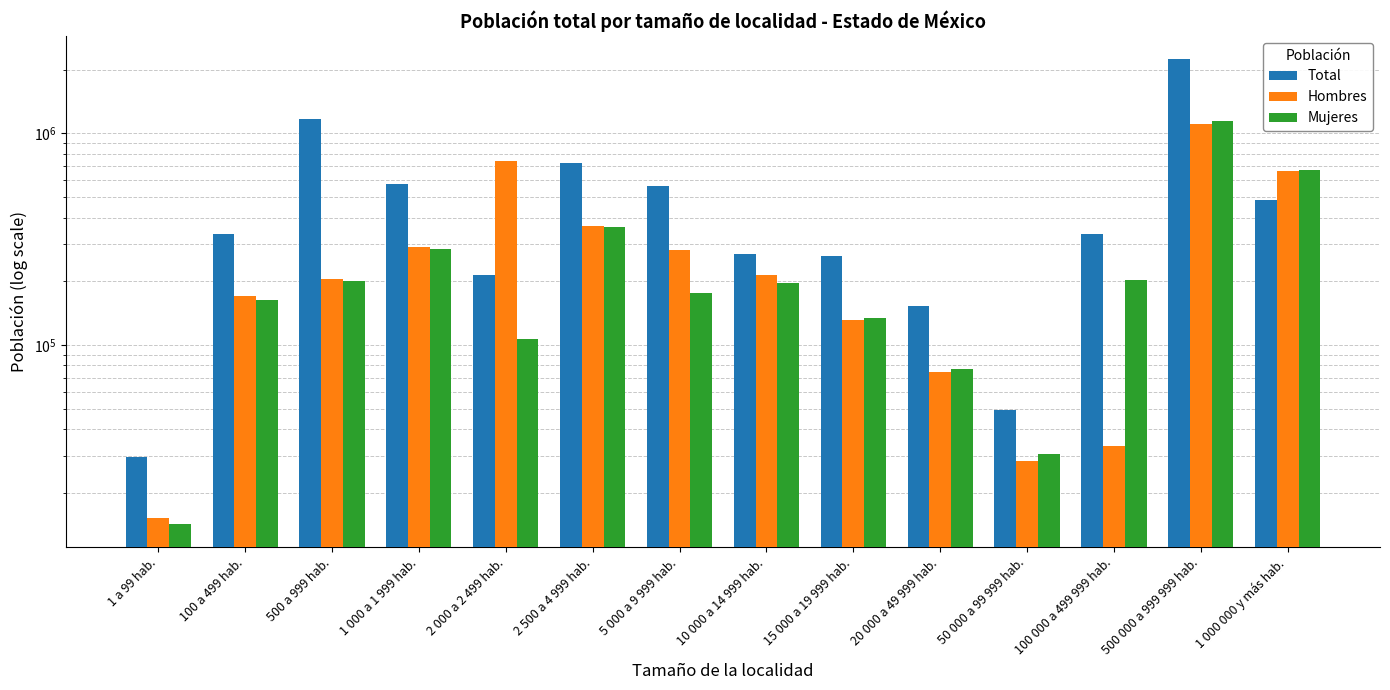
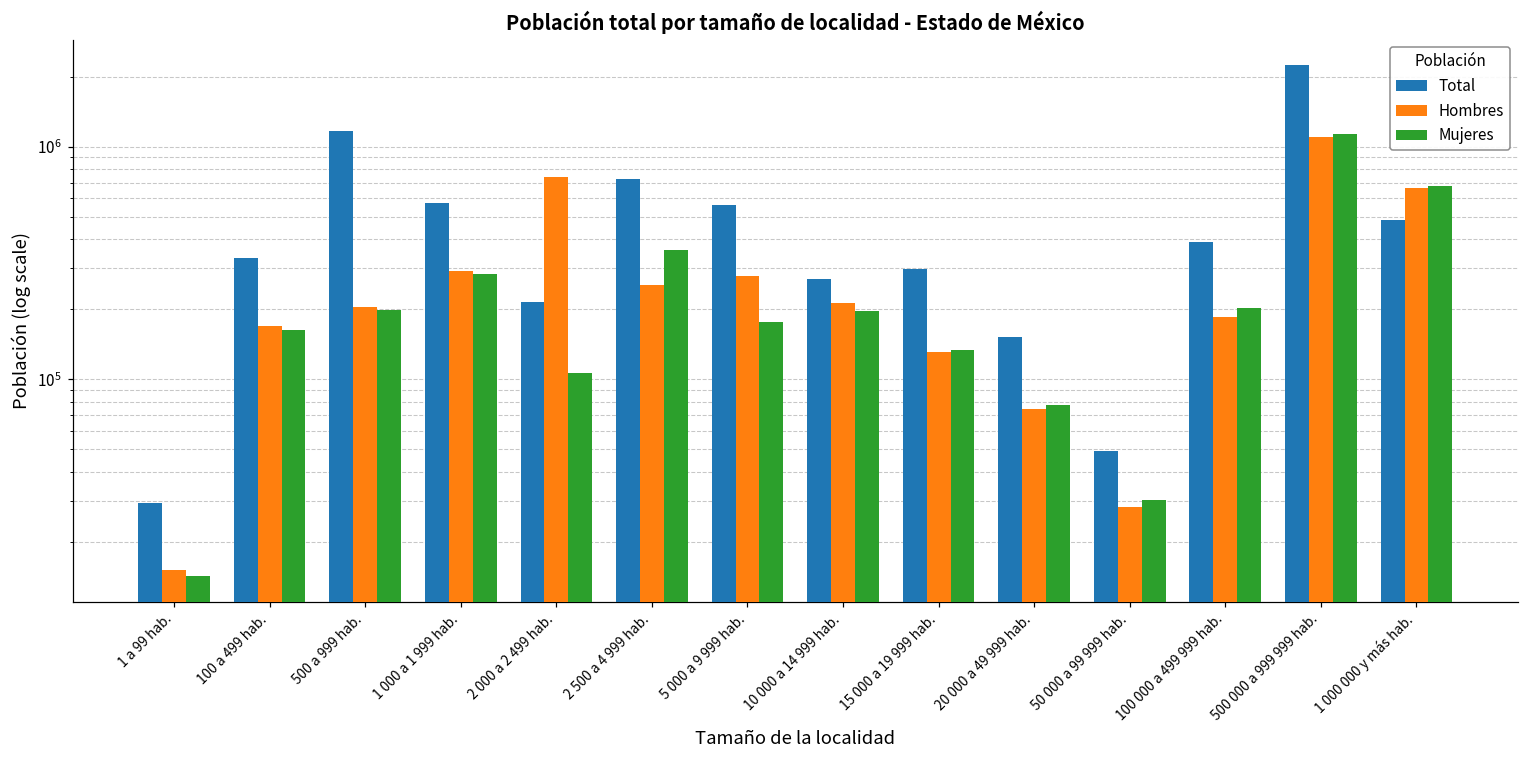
  {
    "Total": {
      "1 a 99 hab.": 29000,
      "100 a 499 hab.": 330000,
      "500 a 999 hab.": 1200000,
      "1 000 a 1 999 hab.": 570000,
      "2 000 a 2 499 hab.": 210000,
      "2 500 a 4 999 hab.": 730000,
      "5 000 a 9 999 hab.": 560000,
      "10 000 a 14 999 hab.": 270000,
-     "15 000 a 19 999 hab.": 260000,
+     "15 000 a 19 999 hab.": 300000,
      "20 000 a 49 999 hab.": 150000,
      "50 000 a 99 999 hab.": 49000,
-     "100 000 a 499 999 hab.": 340000,
+     "100 000 a 499 999 hab.": 390000,
      "500 000 a 999 999 hab.": 2200000,
      "1 000 000 y más hab.": 480000
    },
    "Hombres": {
      "1 a 99 hab.": 15000,
      "100 a 499 hab.": 170000,
      "500 a 999 hab.": 200000,
      "1 000 a 1 999 hab.": 290000,
      "2 000 a 2 499 hab.": 740000,
-     "2 500 a 4 999 hab.": 360000,
+     "2 500 a 4 999 hab.": 260000,
      "5 000 a 9 999 hab.": 280000,
      "10 000 a 14 999 hab.": 210000,
      "15 000 a 19 999 hab.": 130000,
      "20 000 a 49 999 hab.": 75000,
      "50 000 a 99 999 hab.": 28000,
-     "100 000 a 499 999 hab.": 33000,
+     "100 000 a 499 999 hab.": 190000,
      "500 000 a 999 999 hab.": 1100000,
      "1 000 000 y más hab.": 670000
    },
    "Mujeres": {
      "1 a 99 hab.": 14000,
      "100 a 499 hab.": 160000,
      "500 a 999 hab.": 200000,
      "1 000 a 1 999 hab.": 280000,
      "2 000 a 2 499 hab.": 110000,
      "2 500 a 4 999 hab.": 360000,
      "5 000 a 9 999 hab.": 180000,
      "10 000 a 14 999 hab.": 200000,
      "15 000 a 19 999 hab.": 130000,
      "20 000 a 49 999 hab.": 77000,
      "50 000 a 99 999 hab.": 30000,
      "100 000 a 499 999 hab.": 200000,
      "500 000 a 999 999 hab.": 1100000,
      "1 000 000 y más hab.": 680000
    }
  }
